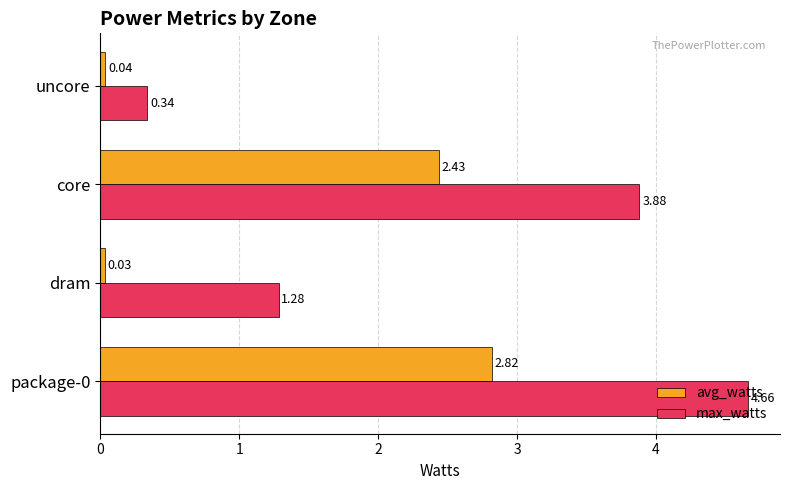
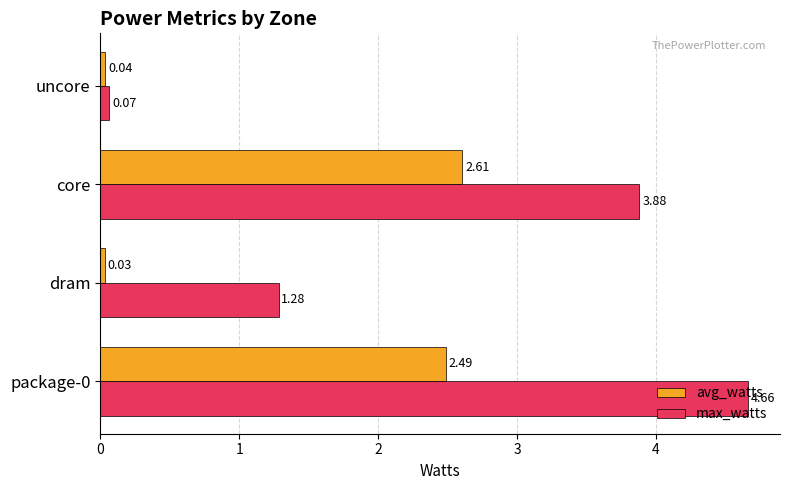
  {
    "avg_watts": {
      "uncore": 0.04,
-     "core": 2.43,
+     "core": 2.61,
      "dram": 0.03,
-     "package-0": 2.82
+     "package-0": 2.49
    },
    "max_watts": {
-     "uncore": 0.34,
+     "uncore": 0.07,
      "core": 3.88,
      "dram": 1.28,
      "package-0": 4.66
    }
  }
